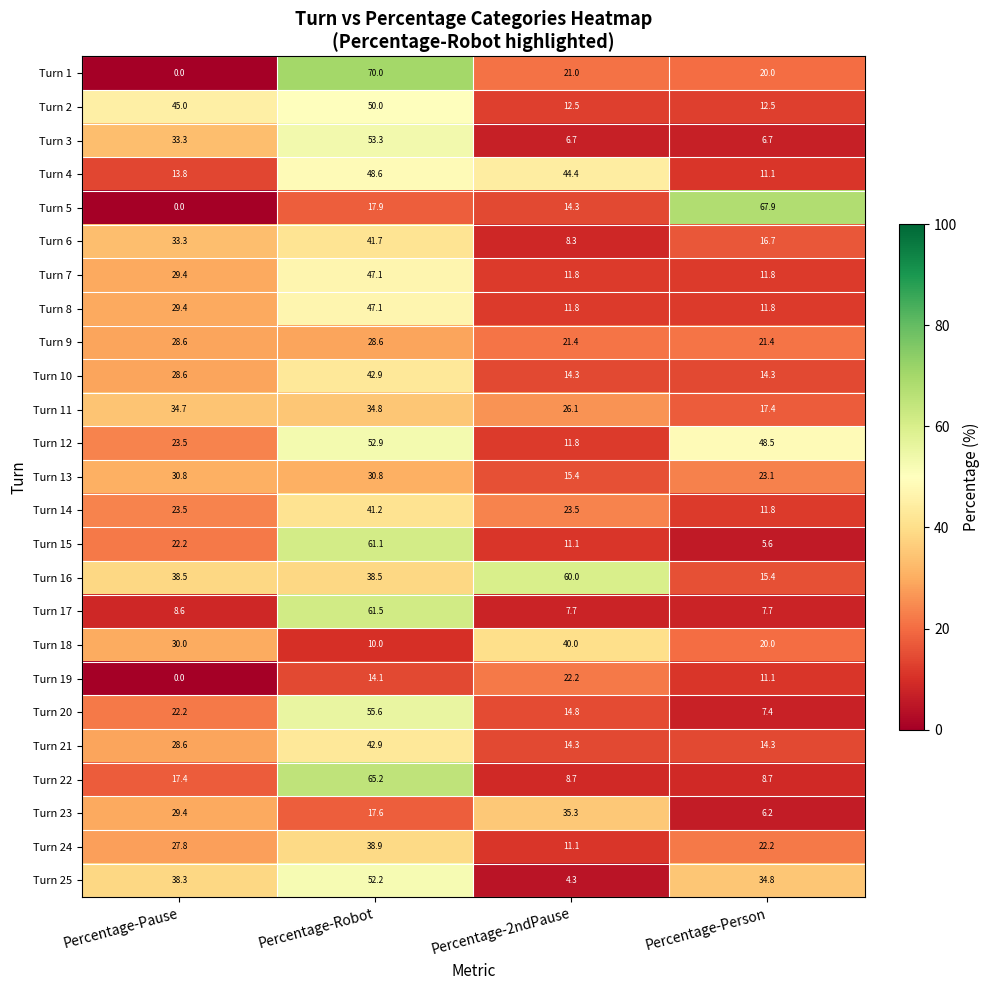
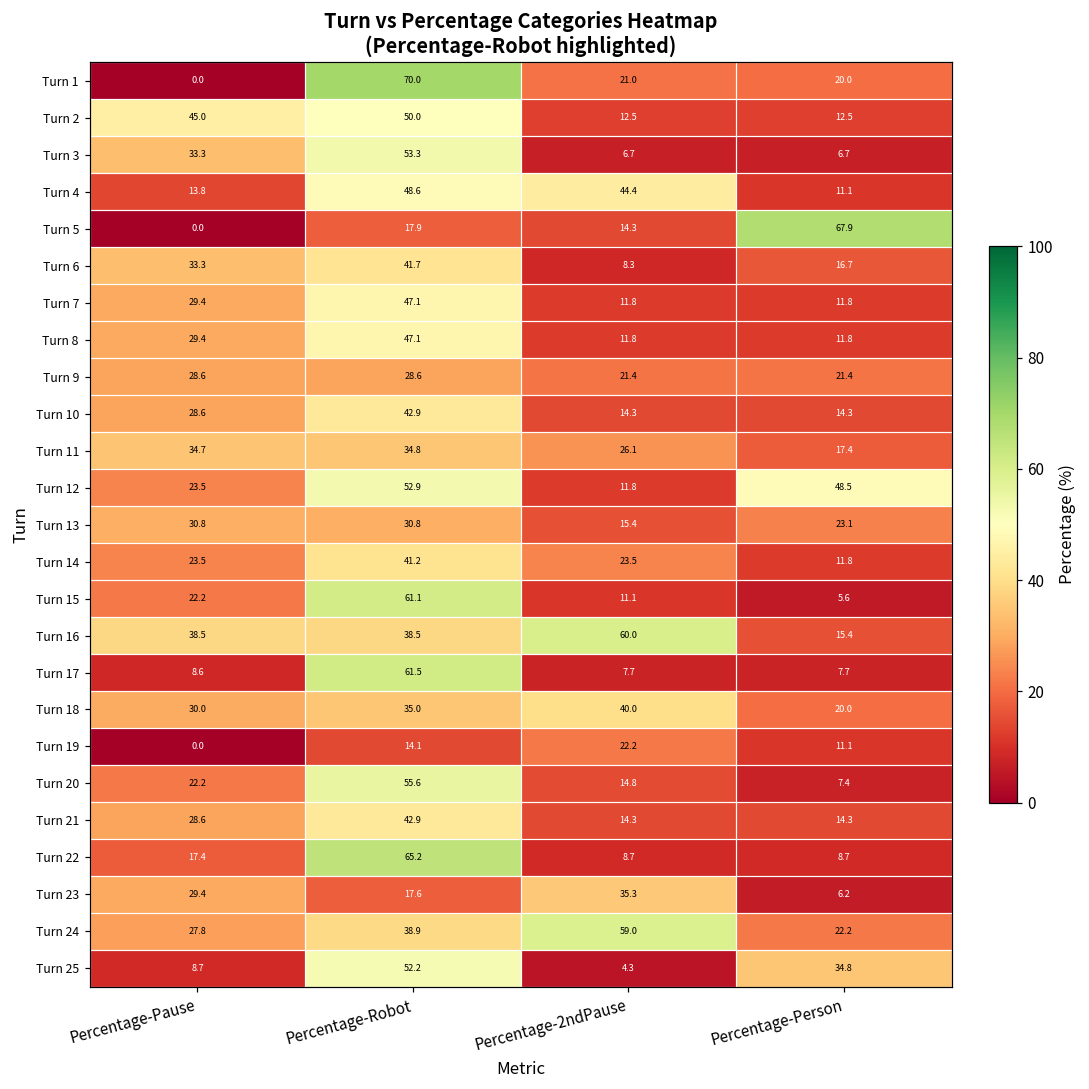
  {
    "Turn 1": {
      "Percentage-Pause": 0.0,
      "Percentage-Robot": 70.0,
      "Percentage-2ndPause": 21.0,
      "Percentage-Person": 20.0
    },
    "Turn 2": {
      "Percentage-Pause": 45.0,
      "Percentage-Robot": 50.0,
      "Percentage-2ndPause": 12.5,
      "Percentage-Person": 12.5
    },
    "Turn 3": {
      "Percentage-Pause": 33.3,
      "Percentage-Robot": 53.3,
      "Percentage-2ndPause": 6.7,
      "Percentage-Person": 6.7
    },
    "Turn 4": {
      "Percentage-Pause": 13.8,
      "Percentage-Robot": 48.6,
      "Percentage-2ndPause": 44.4,
      "Percentage-Person": 11.1
    },
    "Turn 5": {
      "Percentage-Pause": 0.0,
      "Percentage-Robot": 17.9,
      "Percentage-2ndPause": 14.3,
      "Percentage-Person": 67.9
    },
    "Turn 6": {
      "Percentage-Pause": 33.3,
      "Percentage-Robot": 41.7,
      "Percentage-2ndPause": 8.3,
      "Percentage-Person": 16.7
    },
    "Turn 7": {
      "Percentage-Pause": 29.4,
      "Percentage-Robot": 47.1,
      "Percentage-2ndPause": 11.8,
      "Percentage-Person": 11.8
    },
    "Turn 8": {
      "Percentage-Pause": 29.4,
      "Percentage-Robot": 47.1,
      "Percentage-2ndPause": 11.8,
      "Percentage-Person": 11.8
    },
    "Turn 9": {
      "Percentage-Pause": 28.6,
      "Percentage-Robot": 28.6,
      "Percentage-2ndPause": 21.4,
      "Percentage-Person": 21.4
    },
    "Turn 10": {
      "Percentage-Pause": 28.6,
      "Percentage-Robot": 42.9,
      "Percentage-2ndPause": 14.3,
      "Percentage-Person": 14.3
    },
    "Turn 11": {
      "Percentage-Pause": 34.7,
      "Percentage-Robot": 34.8,
      "Percentage-2ndPause": 26.1,
      "Percentage-Person": 17.4
    },
    "Turn 12": {
      "Percentage-Pause": 23.5,
      "Percentage-Robot": 52.9,
      "Percentage-2ndPause": 11.8,
      "Percentage-Person": 48.5
    },
    "Turn 13": {
      "Percentage-Pause": 30.8,
      "Percentage-Robot": 30.8,
      "Percentage-2ndPause": 15.4,
      "Percentage-Person": 23.1
    },
    "Turn 14": {
      "Percentage-Pause": 23.5,
      "Percentage-Robot": 41.2,
      "Percentage-2ndPause": 23.5,
      "Percentage-Person": 11.8
    },
    "Turn 15": {
      "Percentage-Pause": 22.2,
      "Percentage-Robot": 61.1,
      "Percentage-2ndPause": 11.1,
      "Percentage-Person": 5.6
    },
    "Turn 16": {
      "Percentage-Pause": 38.5,
      "Percentage-Robot": 38.5,
      "Percentage-2ndPause": 60.0,
      "Percentage-Person": 15.4
    },
    "Turn 17": {
      "Percentage-Pause": 8.6,
      "Percentage-Robot": 61.5,
      "Percentage-2ndPause": 7.7,
      "Percentage-Person": 7.7
    },
    "Turn 18": {
      "Percentage-Pause": 30.0,
-     "Percentage-Robot": 10.0,
+     "Percentage-Robot": 35.0,
      "Percentage-2ndPause": 40.0,
      "Percentage-Person": 20.0
    },
    "Turn 19": {
      "Percentage-Pause": 0.0,
      "Percentage-Robot": 14.1,
      "Percentage-2ndPause": 22.2,
      "Percentage-Person": 11.1
    },
    "Turn 20": {
      "Percentage-Pause": 22.2,
      "Percentage-Robot": 55.6,
      "Percentage-2ndPause": 14.8,
      "Percentage-Person": 7.4
    },
    "Turn 21": {
      "Percentage-Pause": 28.6,
      "Percentage-Robot": 42.9,
      "Percentage-2ndPause": 14.3,
      "Percentage-Person": 14.3
    },
    "Turn 22": {
      "Percentage-Pause": 17.4,
      "Percentage-Robot": 65.2,
      "Percentage-2ndPause": 8.7,
      "Percentage-Person": 8.7
    },
    "Turn 23": {
      "Percentage-Pause": 29.4,
      "Percentage-Robot": 17.6,
      "Percentage-2ndPause": 35.3,
      "Percentage-Person": 6.2
    },
    "Turn 24": {
      "Percentage-Pause": 27.8,
      "Percentage-Robot": 38.9,
-     "Percentage-2ndPause": 11.1,
+     "Percentage-2ndPause": 59.0,
      "Percentage-Person": 22.2
    },
    "Turn 25": {
-     "Percentage-Pause": 38.3,
+     "Percentage-Pause": 8.7,
      "Percentage-Robot": 52.2,
      "Percentage-2ndPause": 4.3,
      "Percentage-Person": 34.8
    }
  }
